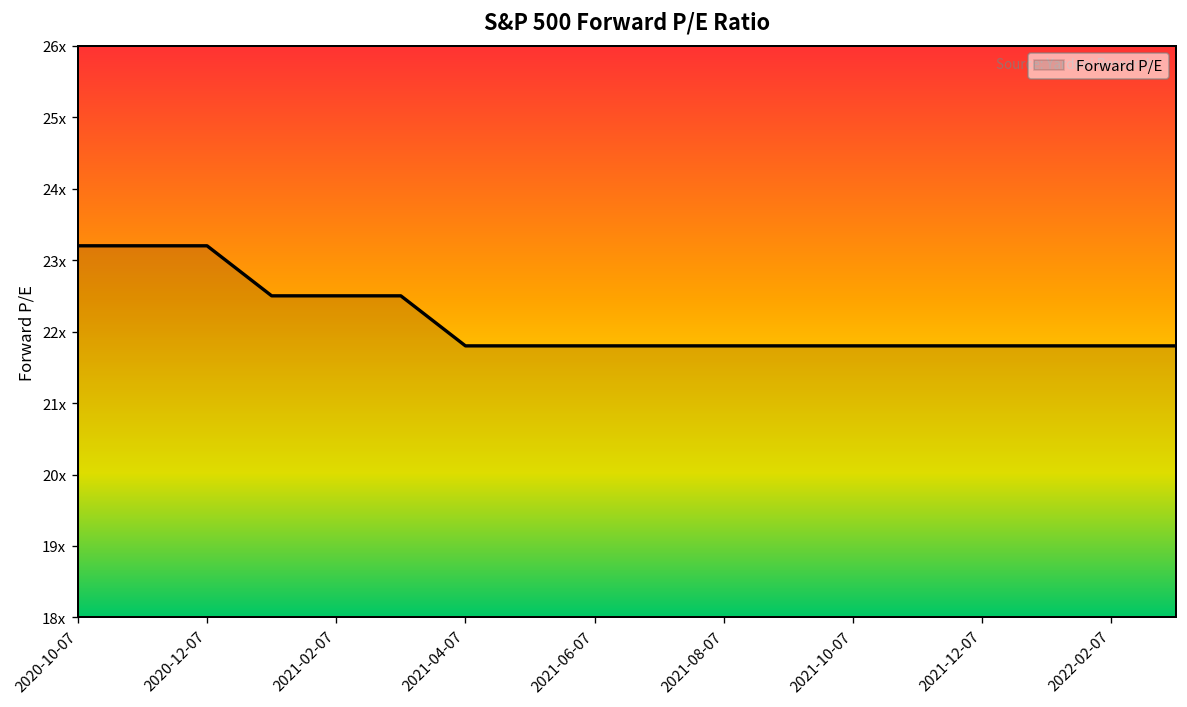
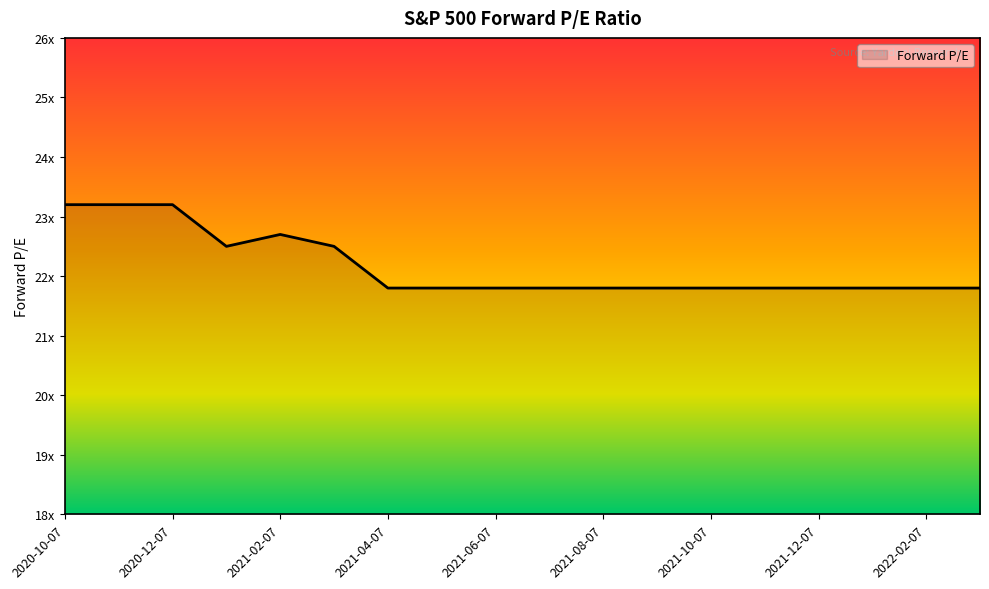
  {
    "2020-10-07": "23.2x",
    "2020-12-07": "23.2x",
-   "2021-02-07": "22.5x",
+   "2021-02-07": "22.7x",
    "2021-04-07": "21.8x",
    "2021-06-07": "21.8x",
    "2021-08-07": "21.8x",
    "2021-10-07": "21.8x",
    "2021-12-07": "21.8x",
    "2022-02-07": "21.8x"
  }
